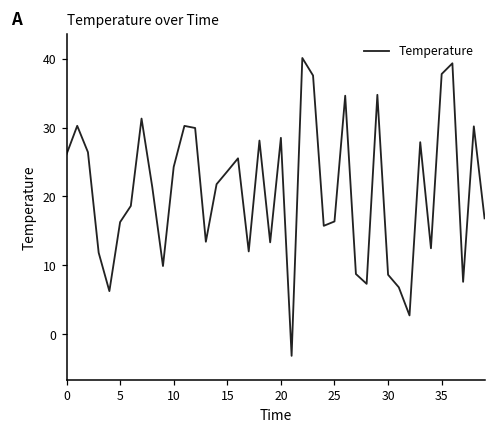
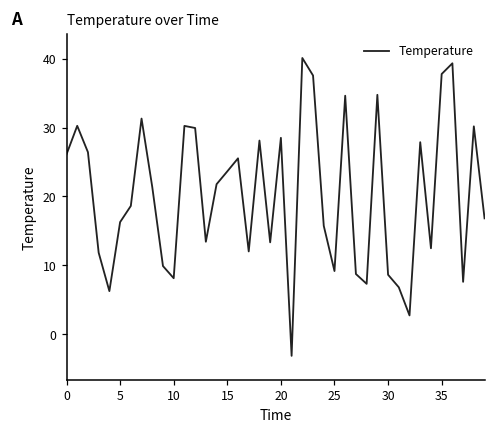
  {
    "0": 26,
    "5": 16,
-   "10": 24,
+   "10": 8,
    "15": 24,
    "20": 29,
-   "25": 16,
+   "25": 9,
    "30": 9,
    "35": 38
  }
